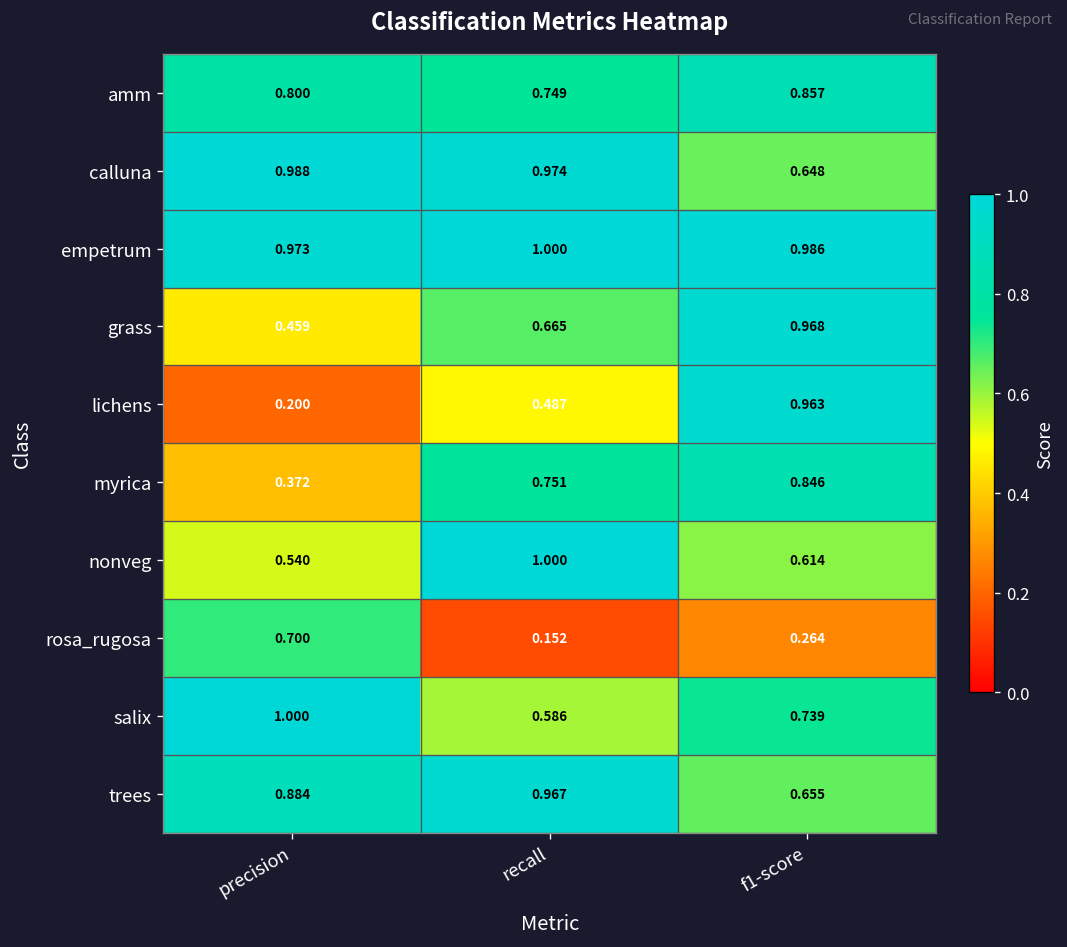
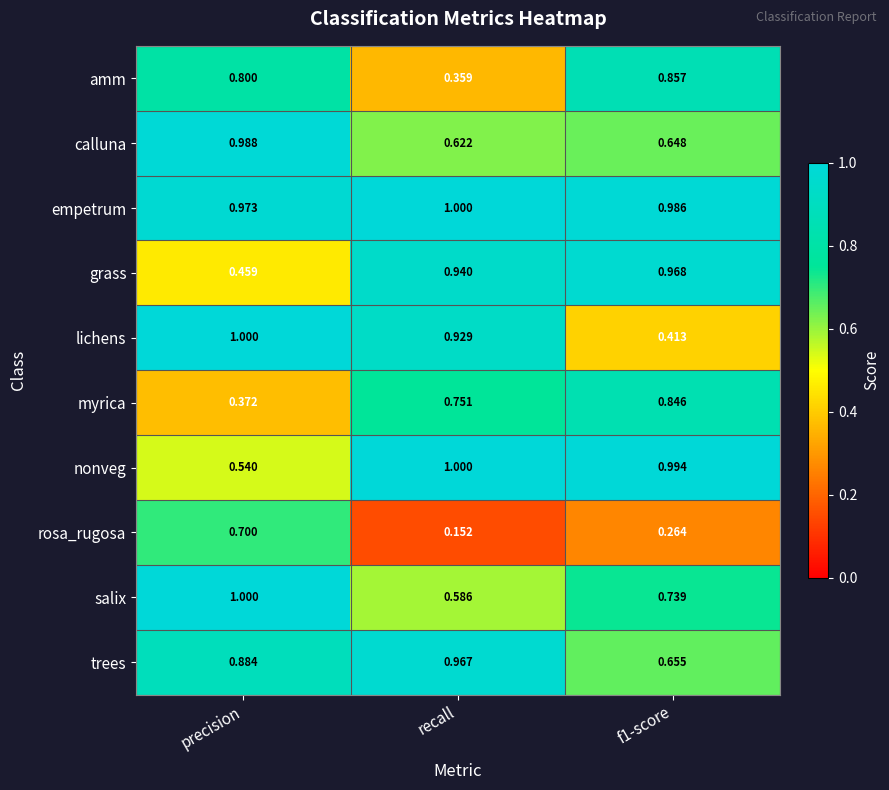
  {
    "amm": {
      "precision": 0.800,
-     "recall": 0.749,
+     "recall": 0.359,
      "f1-score": 0.857
    },
    "calluna": {
      "precision": 0.988,
-     "recall": 0.974,
+     "recall": 0.622,
      "f1-score": 0.648
    },
    "empetrum": {
      "precision": 0.973,
      "recall": 1.000,
      "f1-score": 0.986
    },
    "grass": {
      "precision": 0.459,
-     "recall": 0.665,
+     "recall": 0.940,
      "f1-score": 0.968
    },
    "lichens": {
-     "precision": 0.200,
-     "recall": 0.487,
-     "f1-score": 0.963
+     "precision": 1.000,
+     "recall": 0.929,
+     "f1-score": 0.413
    },
    "myrica": {
      "precision": 0.372,
      "recall": 0.751,
      "f1-score": 0.846
    },
    "nonveg": {
      "precision": 0.540,
      "recall": 1.000,
-     "f1-score": 0.614
+     "f1-score": 0.994
    },
    "rosa_rugosa": {
      "precision": 0.700,
      "recall": 0.152,
      "f1-score": 0.264
    },
    "salix": {
      "precision": 1.000,
      "recall": 0.586,
      "f1-score": 0.739
    },
    "trees": {
      "precision": 0.884,
      "recall": 0.967,
      "f1-score": 0.655
    }
  }
